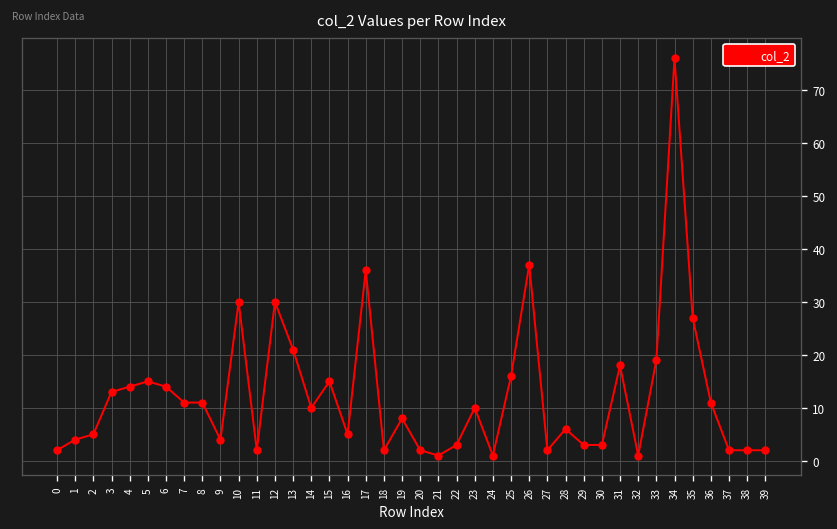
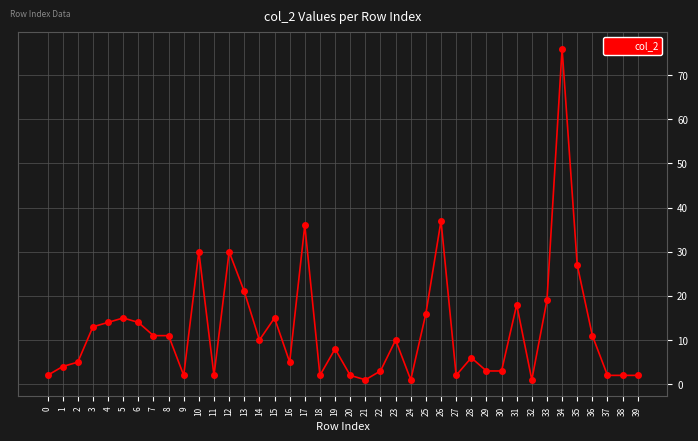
  {
    "0": 2,
    "1": 4,
    "2": 5,
    "3": 13,
    "4": 14,
    "5": 15,
    "6": 14,
    "7": 11,
    "8": 11,
-   "9": 4,
+   "9": 2,
    "10": 30,
    "11": 2,
    "12": 30,
    "13": 21,
    "14": 10,
    "15": 15,
    "16": 5,
    "17": 36,
    "18": 2,
    "19": 8,
    "20": 2,
    "21": 1,
    "22": 3,
    "23": 10,
    "24": 1,
    "25": 16,
    "26": 37,
    "27": 2,
    "28": 6,
    "29": 3,
    "30": 3,
    "31": 18,
    "32": 1,
    "33": 19,
    "34": 76,
    "35": 27,
    "36": 11,
    "37": 2,
    "38": 2,
    "39": 2
  }
